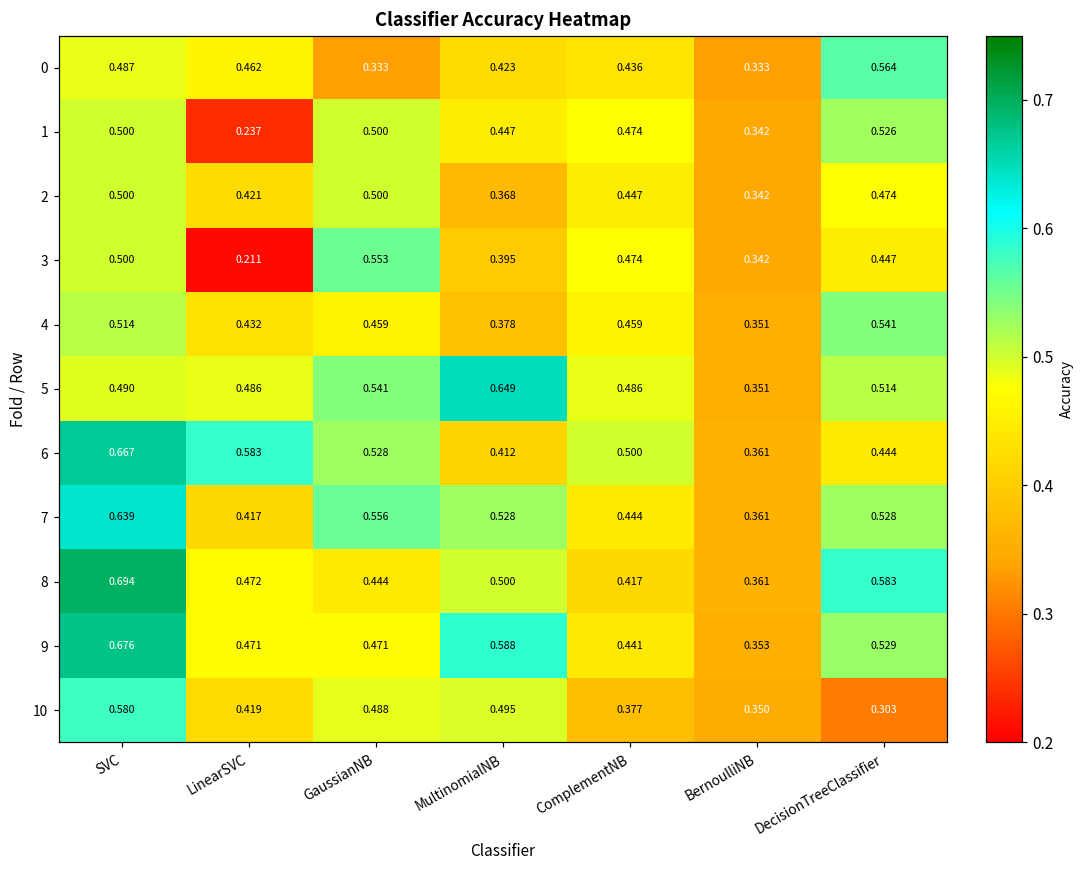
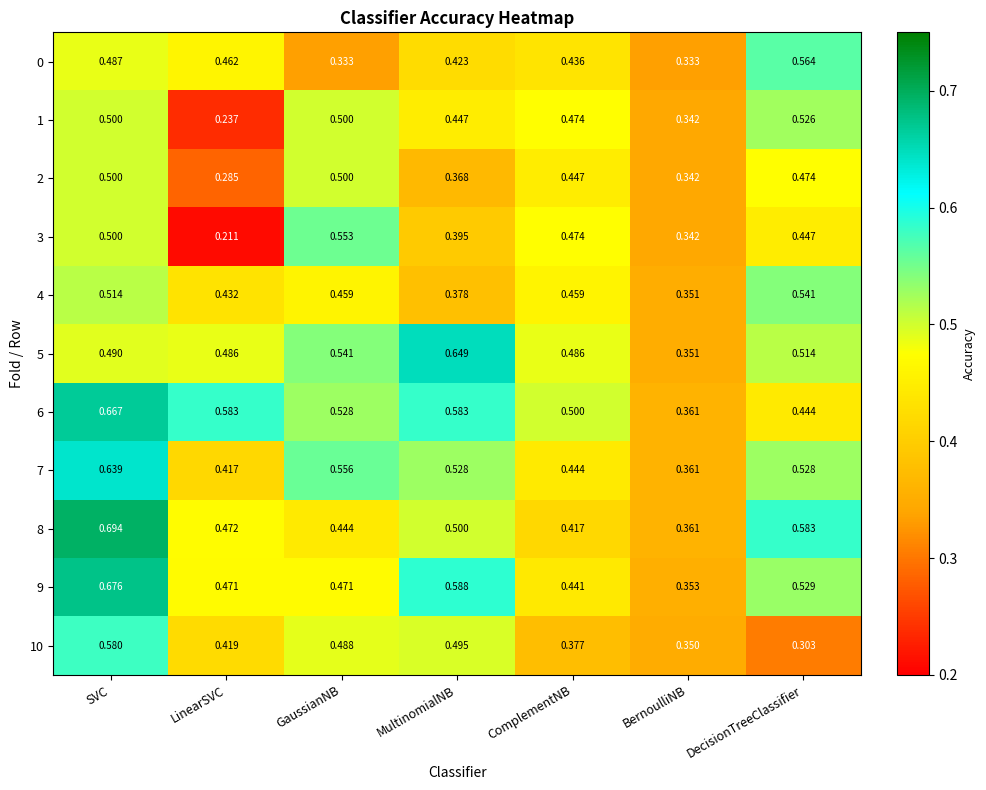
  {
    "0": {
      "SVC": 0.487,
      "LinearSVC": 0.462,
      "GaussianNB": 0.333,
      "MultinomialNB": 0.423,
      "ComplementNB": 0.436,
      "BernoulliNB": 0.333,
      "DecisionTreeClassifier": 0.564
    },
    "1": {
      "SVC": 0.500,
      "LinearSVC": 0.237,
      "GaussianNB": 0.500,
      "MultinomialNB": 0.447,
      "ComplementNB": 0.474,
      "BernoulliNB": 0.342,
      "DecisionTreeClassifier": 0.526
    },
    "2": {
      "SVC": 0.500,
-     "LinearSVC": 0.421,
+     "LinearSVC": 0.285,
      "GaussianNB": 0.500,
      "MultinomialNB": 0.368,
      "ComplementNB": 0.447,
      "BernoulliNB": 0.342,
      "DecisionTreeClassifier": 0.474
    },
    "3": {
      "SVC": 0.500,
      "LinearSVC": 0.211,
      "GaussianNB": 0.553,
      "MultinomialNB": 0.395,
      "ComplementNB": 0.474,
      "BernoulliNB": 0.342,
      "DecisionTreeClassifier": 0.447
    },
    "4": {
      "SVC": 0.514,
      "LinearSVC": 0.432,
      "GaussianNB": 0.459,
      "MultinomialNB": 0.378,
      "ComplementNB": 0.459,
      "BernoulliNB": 0.351,
      "DecisionTreeClassifier": 0.541
    },
    "5": {
      "SVC": 0.490,
      "LinearSVC": 0.486,
      "GaussianNB": 0.541,
      "MultinomialNB": 0.649,
      "ComplementNB": 0.486,
      "BernoulliNB": 0.351,
      "DecisionTreeClassifier": 0.514
    },
    "6": {
      "SVC": 0.667,
      "LinearSVC": 0.583,
      "GaussianNB": 0.528,
-     "MultinomialNB": 0.412,
+     "MultinomialNB": 0.583,
      "ComplementNB": 0.500,
      "BernoulliNB": 0.361,
      "DecisionTreeClassifier": 0.444
    },
    "7": {
      "SVC": 0.639,
      "LinearSVC": 0.417,
      "GaussianNB": 0.556,
      "MultinomialNB": 0.528,
      "ComplementNB": 0.444,
      "BernoulliNB": 0.361,
      "DecisionTreeClassifier": 0.528
    },
    "8": {
      "SVC": 0.694,
      "LinearSVC": 0.472,
      "GaussianNB": 0.444,
      "MultinomialNB": 0.500,
      "ComplementNB": 0.417,
      "BernoulliNB": 0.361,
      "DecisionTreeClassifier": 0.583
    },
    "9": {
      "SVC": 0.676,
      "LinearSVC": 0.471,
      "GaussianNB": 0.471,
      "MultinomialNB": 0.588,
      "ComplementNB": 0.441,
      "BernoulliNB": 0.353,
      "DecisionTreeClassifier": 0.529
    },
    "10": {
      "SVC": 0.580,
      "LinearSVC": 0.419,
      "GaussianNB": 0.488,
      "MultinomialNB": 0.495,
      "ComplementNB": 0.377,
      "BernoulliNB": 0.350,
      "DecisionTreeClassifier": 0.303
    }
  }
